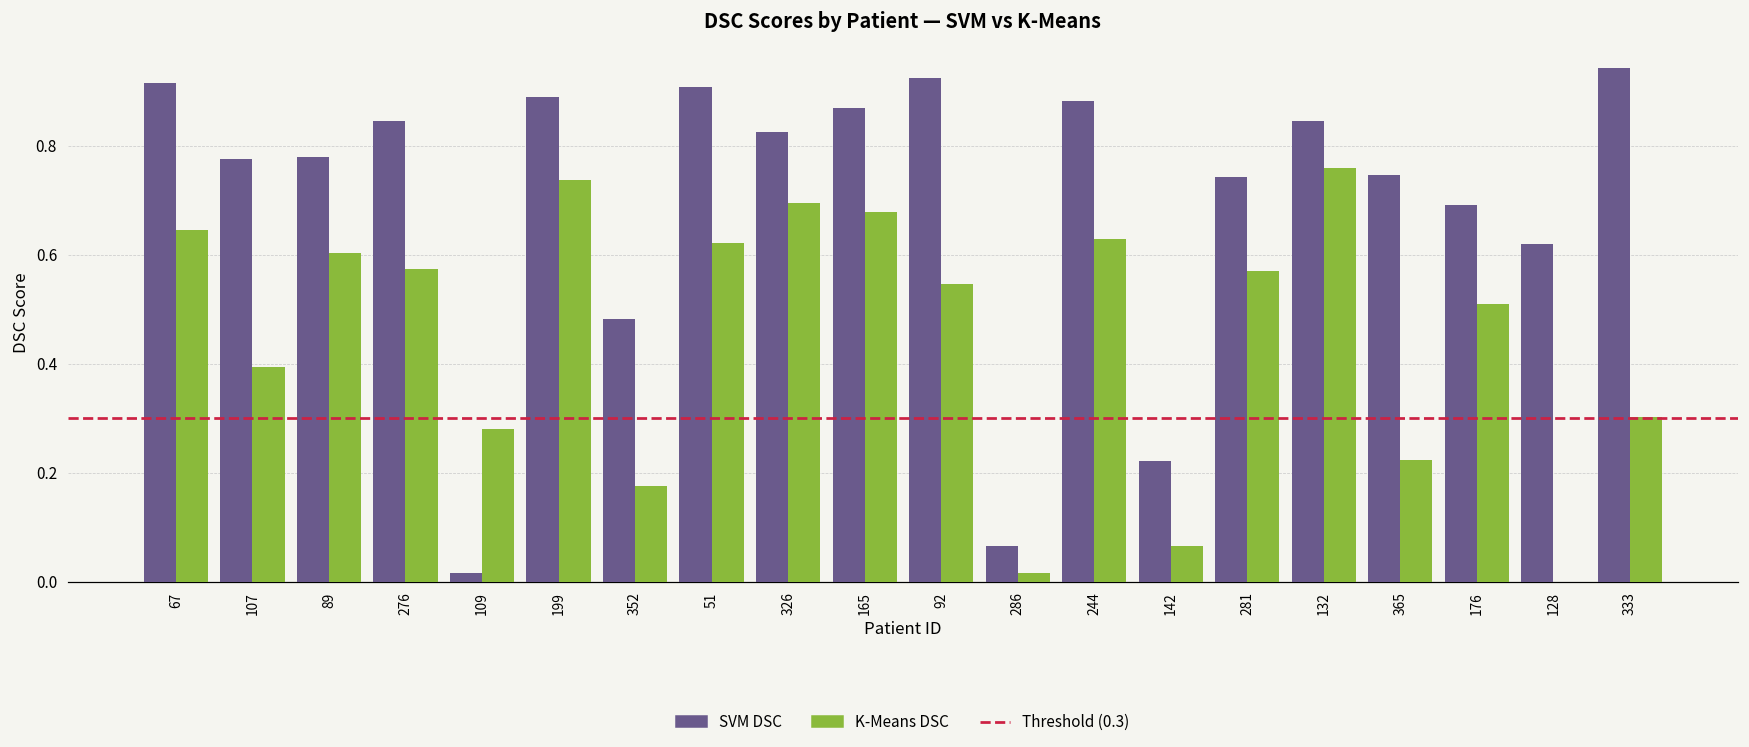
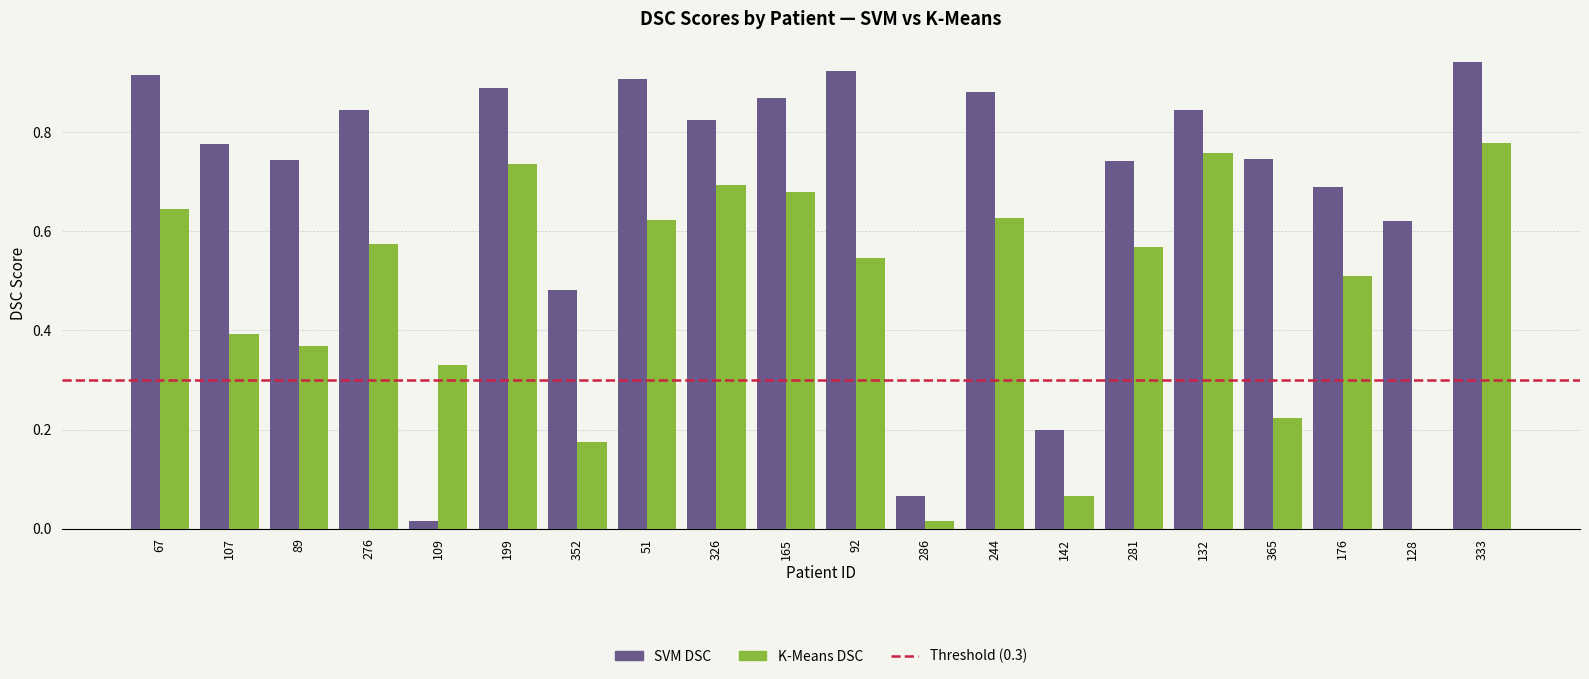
  {
    "SVM DSC": {
      "67": 0.91,
      "107": 0.78,
-     "89": 0.78,
+     "89": 0.75,
      "276": 0.85,
      "109": 0.02,
      "199": 0.89,
      "352": 0.48,
      "51": 0.91,
      "326": 0.83,
      "165": 0.87,
      "92": 0.92,
      "286": 0.07,
      "244": 0.88,
-     "142": 0.22,
+     "142": 0.20,
      "281": 0.74,
      "132": 0.84,
      "365": 0.75,
      "176": 0.69,
      "128": 0.62,
      "333": 0.94
    },
    "K-Means DSC": {
      "67": 0.65,
      "107": 0.39,
-     "89": 0.60,
+     "89": 0.37,
      "276": 0.57,
-     "109": 0.28,
+     "109": 0.33,
      "199": 0.74,
      "352": 0.17,
      "51": 0.62,
      "326": 0.69,
      "165": 0.68,
      "92": 0.55,
      "286": 0.02,
      "244": 0.63,
      "142": 0.07,
      "281": 0.57,
      "132": 0.76,
      "365": 0.22,
      "176": 0.51,
      "128": 0.00,
-     "333": 0.30
+     "333": 0.78
    }
  }
